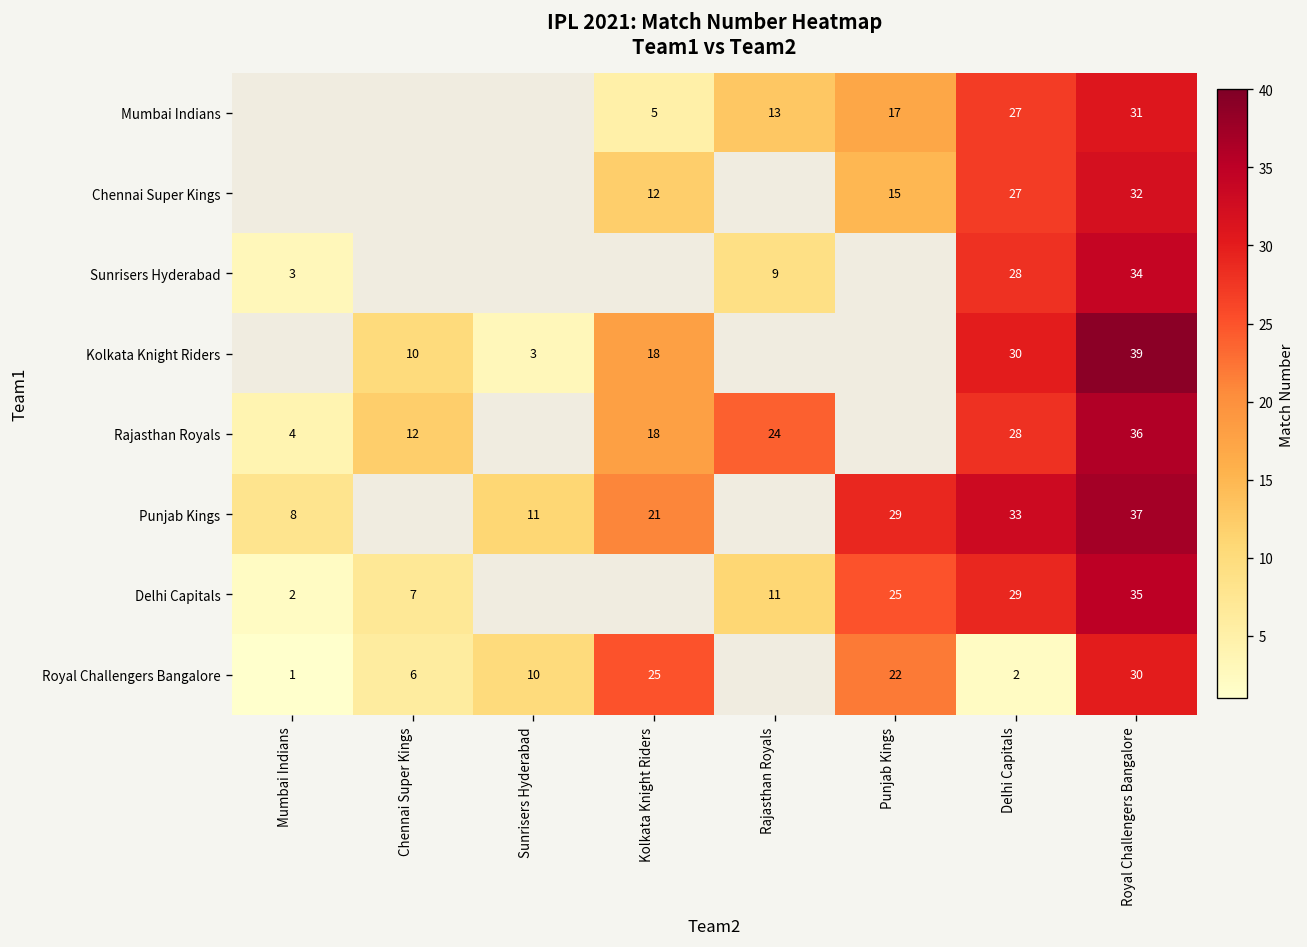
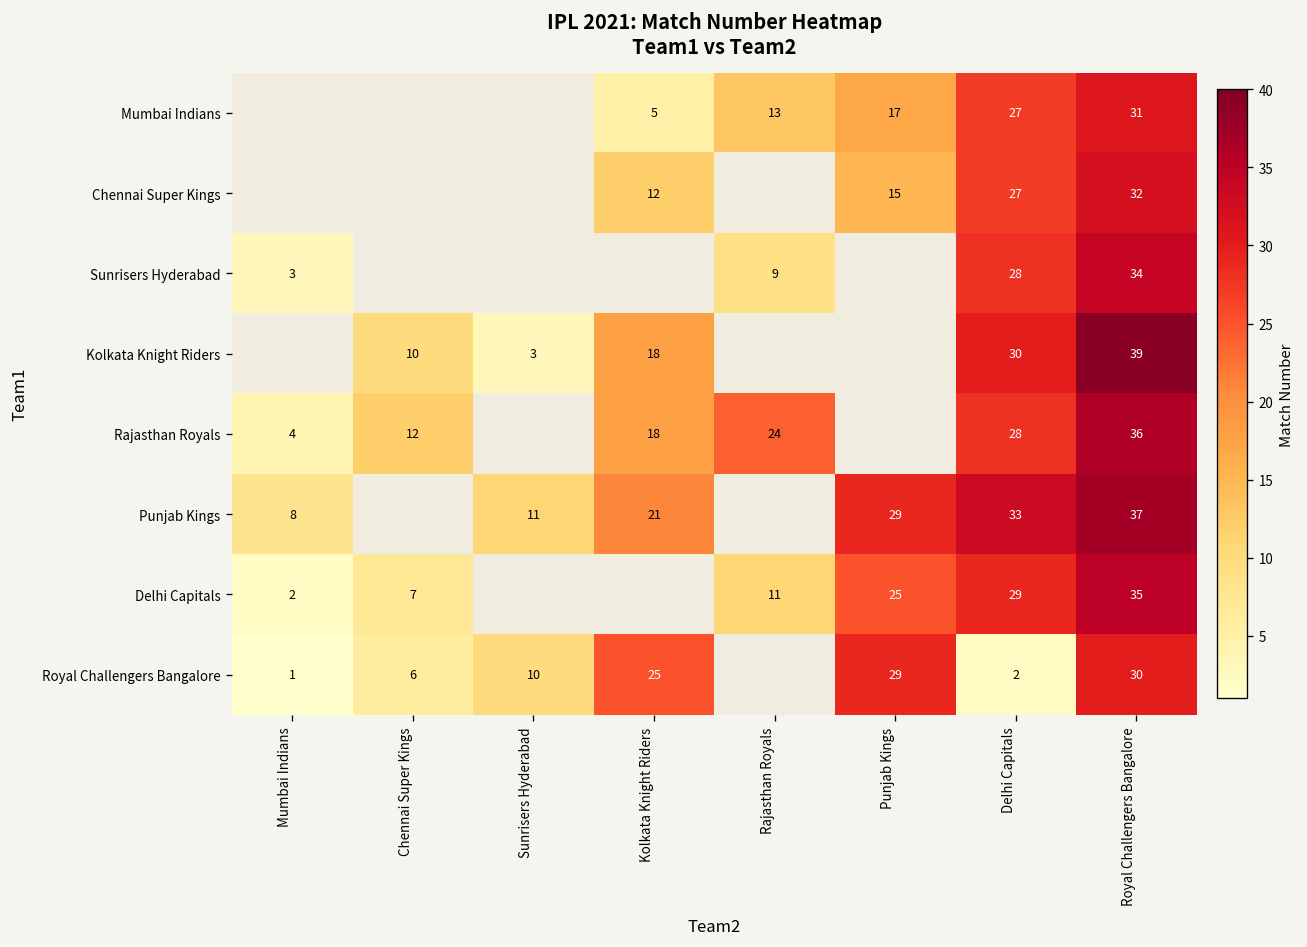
  {
    "Mumbai Indians": {
      "Kolkata Knight Riders": 5,
      "Rajasthan Royals": 13,
      "Punjab Kings": 17,
      "Delhi Capitals": 27,
      "Royal Challengers Bangalore": 31
    },
    "Chennai Super Kings": {
      "Kolkata Knight Riders": 12,
      "Punjab Kings": 15,
      "Delhi Capitals": 27,
      "Royal Challengers Bangalore": 32
    },
    "Sunrisers Hyderabad": {
      "Mumbai Indians": 3,
      "Rajasthan Royals": 9,
      "Delhi Capitals": 28,
      "Royal Challengers Bangalore": 34
    },
    "Kolkata Knight Riders": {
      "Chennai Super Kings": 10,
      "Sunrisers Hyderabad": 3,
      "Kolkata Knight Riders": 18,
      "Delhi Capitals": 30,
      "Royal Challengers Bangalore": 39
    },
    "Rajasthan Royals": {
      "Mumbai Indians": 4,
      "Chennai Super Kings": 12,
      "Kolkata Knight Riders": 18,
      "Rajasthan Royals": 24,
      "Delhi Capitals": 28,
      "Royal Challengers Bangalore": 36
    },
    "Punjab Kings": {
      "Mumbai Indians": 8,
      "Sunrisers Hyderabad": 11,
      "Kolkata Knight Riders": 21,
      "Punjab Kings": 29,
      "Delhi Capitals": 33,
      "Royal Challengers Bangalore": 37
    },
    "Delhi Capitals": {
      "Mumbai Indians": 2,
      "Chennai Super Kings": 7,
      "Rajasthan Royals": 11,
      "Punjab Kings": 25,
      "Delhi Capitals": 29,
      "Royal Challengers Bangalore": 35
    },
    "Royal Challengers Bangalore": {
      "Mumbai Indians": 1,
      "Chennai Super Kings": 6,
      "Sunrisers Hyderabad": 10,
      "Kolkata Knight Riders": 25,
-     "Punjab Kings": 22,
+     "Punjab Kings": 29,
      "Delhi Capitals": 2,
      "Royal Challengers Bangalore": 30
    }
  }
